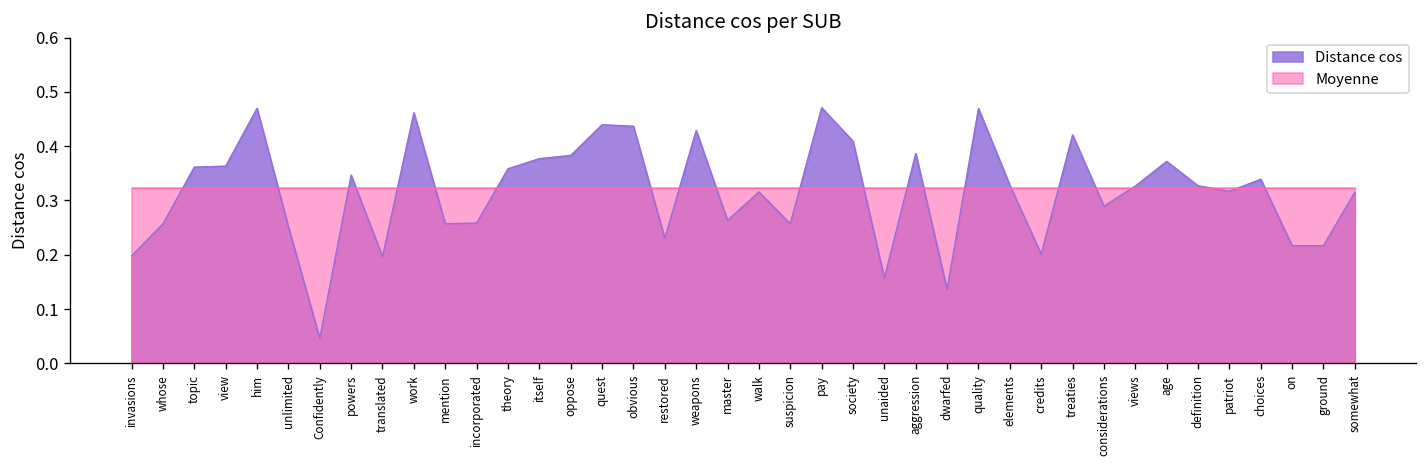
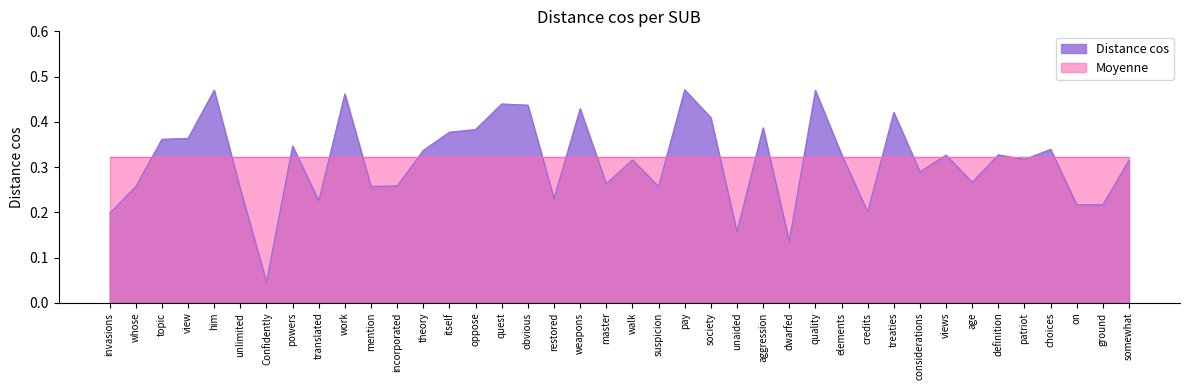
  {
    "Distance cos": {
      "invasions": 0.20,
      "whose": 0.26,
      "topic": 0.36,
      "view": 0.36,
      "him": 0.47,
      "unlimited": 0.25,
      "Confidently": 0.05,
      "powers": 0.35,
-     "translated": 0.20,
+     "translated": 0.23,
      "work": 0.46,
      "mention": 0.26,
      "incorporated": 0.26,
-     "theory": 0.36,
+     "theory": 0.34,
      "itself": 0.38,
      "oppose": 0.38,
      "quest": 0.44,
      "obvious": 0.44,
      "restored": 0.23,
      "weapons": 0.43,
      "master": 0.26,
      "walk": 0.32,
      "suspicion": 0.26,
      "pay": 0.47,
      "society": 0.41,
      "unaided": 0.16,
      "aggression": 0.39,
      "dwarfed": 0.14,
      "quality": 0.47,
      "elements": 0.33,
      "credits": 0.20,
      "treaties": 0.42,
      "considerations": 0.29,
-     "age": 0.37,
+     "age": 0.27,
      "choices": 0.34,
      "on": 0.22,
      "ground": 0.22,
      "somewhat": 0.32
    },
    "Moyenne": {
      "invasions": 0.32,
      "whose": 0.32,
      "topic": 0.32,
      "view": 0.32,
      "him": 0.32,
      "unlimited": 0.32,
      "Confidently": 0.32,
      "powers": 0.32,
      "translated": 0.32,
      "work": 0.32,
      "mention": 0.32,
      "incorporated": 0.32,
      "theory": 0.32,
      "itself": 0.32,
      "oppose": 0.32,
      "quest": 0.32,
      "obvious": 0.32,
      "restored": 0.32,
      "weapons": 0.32,
      "master": 0.32,
      "walk": 0.32,
      "suspicion": 0.32,
      "pay": 0.32,
      "society": 0.32,
      "unaided": 0.32,
      "aggression": 0.32,
      "dwarfed": 0.32,
      "quality": 0.32,
      "elements": 0.32,
      "credits": 0.32,
      "treaties": 0.32,
      "considerations": 0.32,
      "age": 0.32,
      "choices": 0.32,
      "on": 0.32,
      "ground": 0.32,
      "somewhat": 0.32
    }
  }
